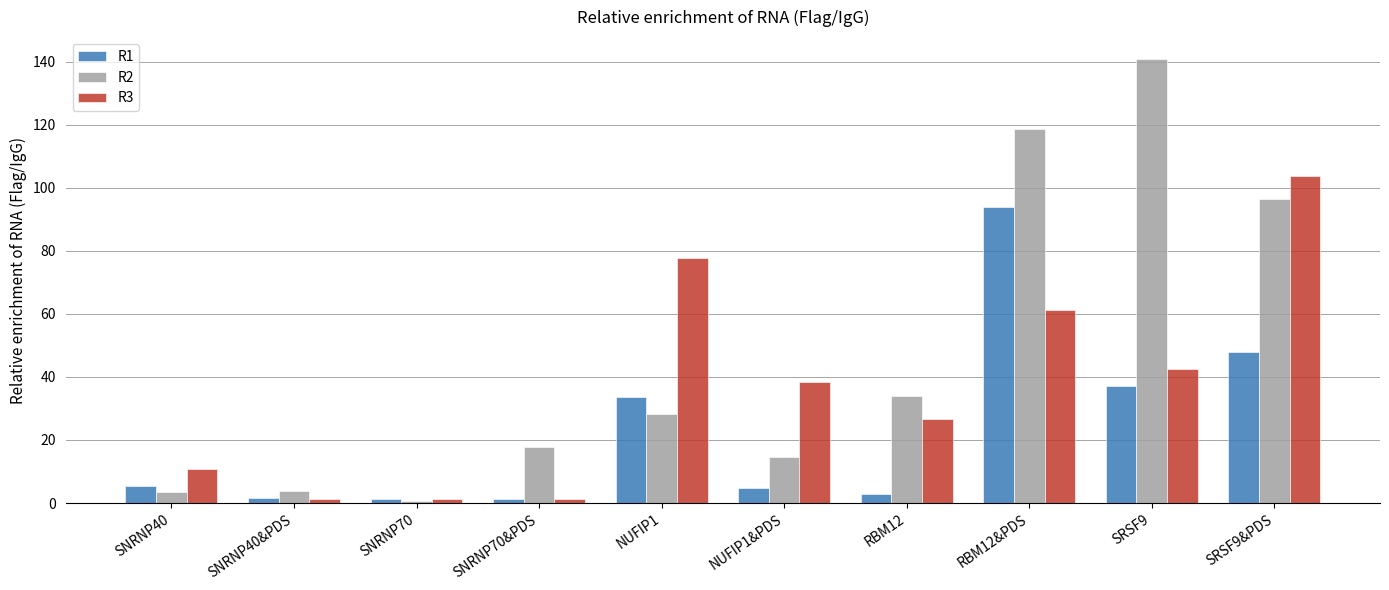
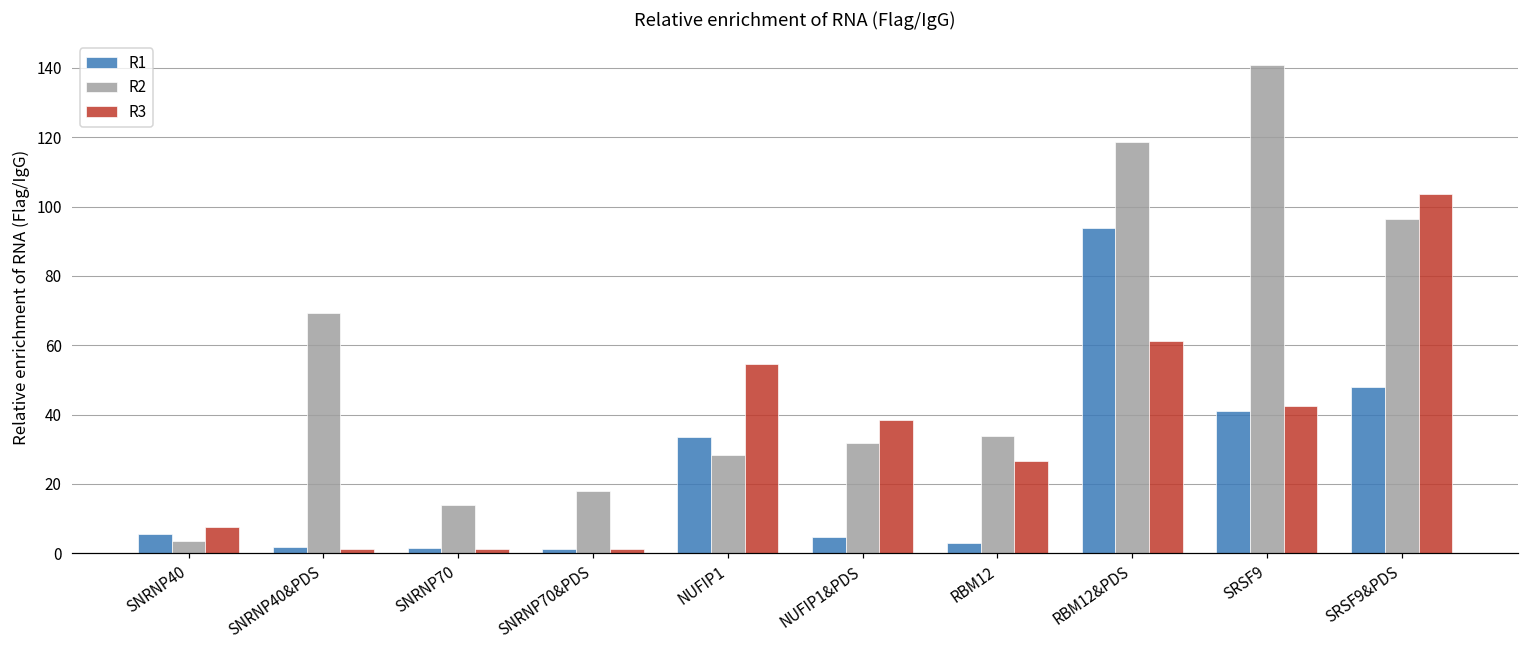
  {
    "R1": {
      "SNRNP40": 6,
      "SNRNP40&PDS": 2,
      "SNRNP70": 1,
      "SNRNP70&PDS": 1,
      "NUFIP1": 34,
      "NUFIP1&PDS": 5,
      "RBM12": 3,
      "RBM12&PDS": 94,
-     "SRSF9": 37,
+     "SRSF9": 41,
      "SRSF9&PDS": 48
    },
    "R2": {
      "SNRNP40": 4,
-     "SNRNP40&PDS": 4,
-     "SNRNP70": 1,
+     "SNRNP40&PDS": 69,
+     "SNRNP70": 14,
      "SNRNP70&PDS": 18,
      "NUFIP1": 28,
-     "NUFIP1&PDS": 15,
+     "NUFIP1&PDS": 32,
      "RBM12": 34,
      "RBM12&PDS": 119,
      "SRSF9": 141,
      "SRSF9&PDS": 96
    },
    "R3": {
-     "SNRNP40": 11,
+     "SNRNP40": 8,
      "SNRNP40&PDS": 1,
      "SNRNP70": 1,
      "SNRNP70&PDS": 1,
-     "NUFIP1": 78,
+     "NUFIP1": 55,
      "NUFIP1&PDS": 38,
      "RBM12": 27,
      "RBM12&PDS": 61,
      "SRSF9": 43,
      "SRSF9&PDS": 104
    }
  }
